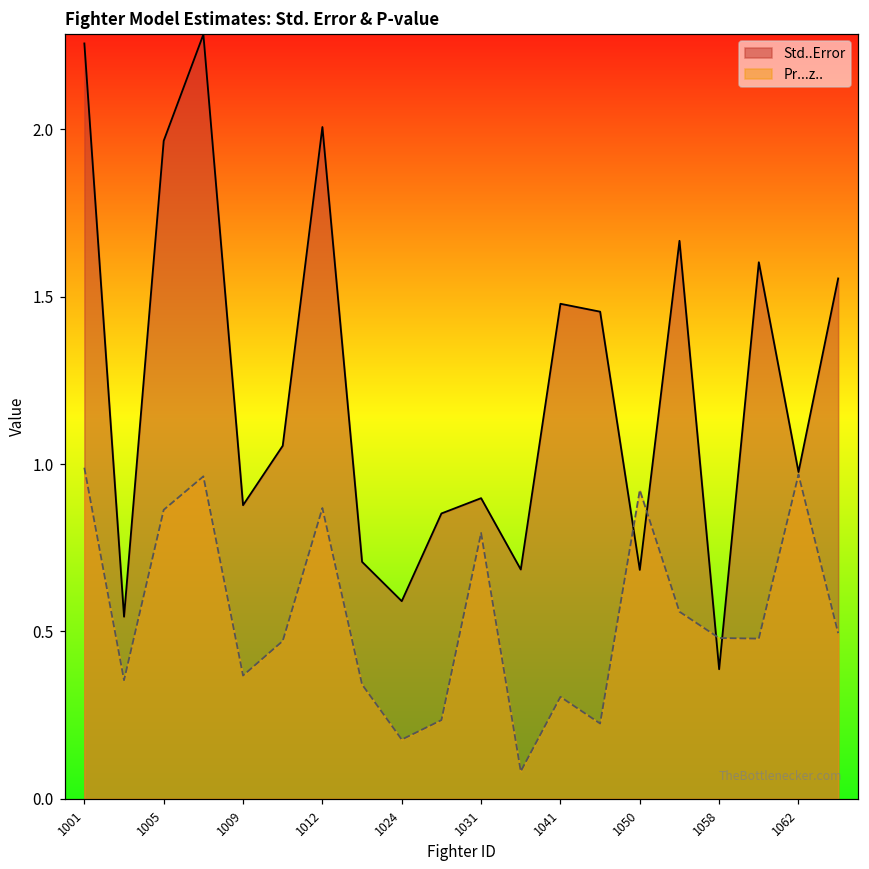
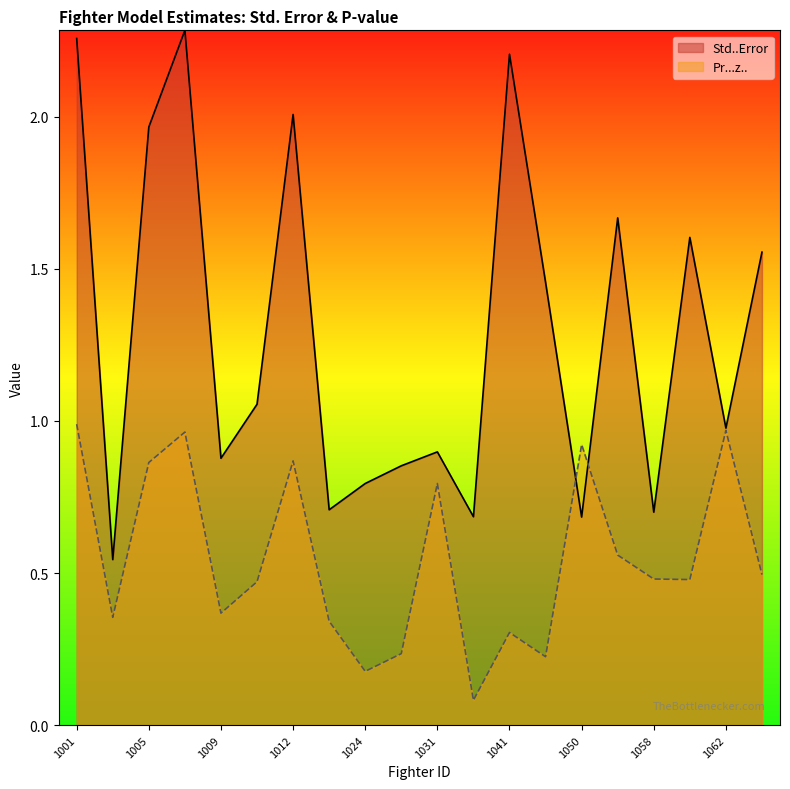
  {
    "Std..Error": {
      "1001": 2.26,
      "1005": 1.97,
      "1009": 0.88,
      "1012": 2.01,
-     "1024": 0.59,
+     "1024": 0.79,
      "1031": 0.90,
-     "1041": 1.48,
+     "1041": 2.21,
      "1050": 0.68,
-     "1058": 0.39
+     "1058": 0.70
    },
    "Pr...z..": {
      "1001": 0.99,
      "1005": 0.86,
      "1009": 0.37,
      "1012": 0.87,
      "1024": 0.18,
      "1031": 0.79,
      "1041": 0.30,
      "1050": 0.92,
      "1058": 0.48
    }
  }
